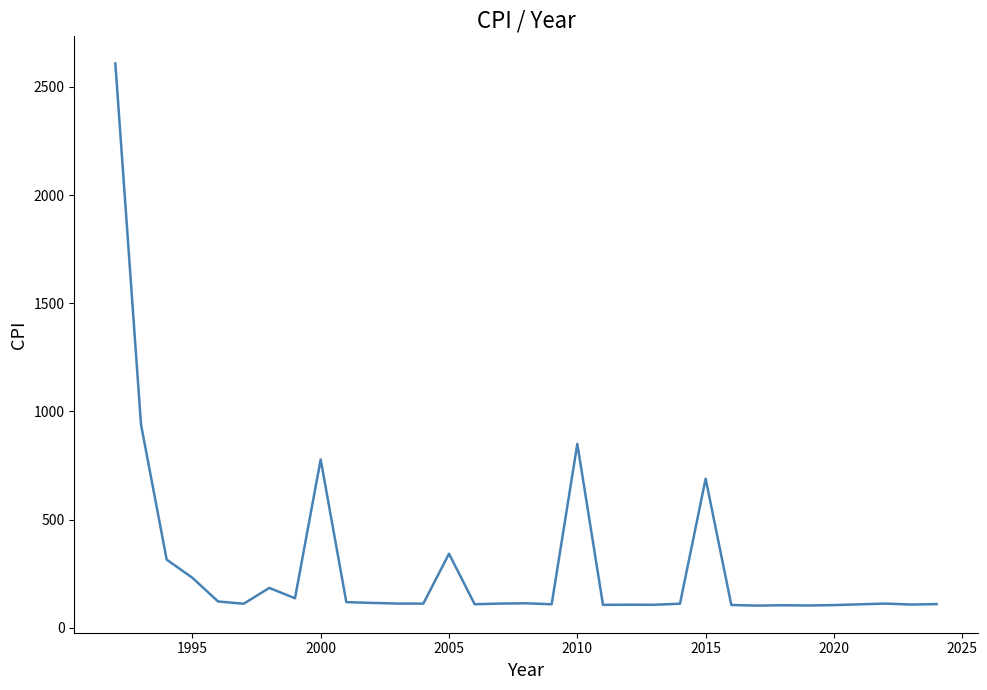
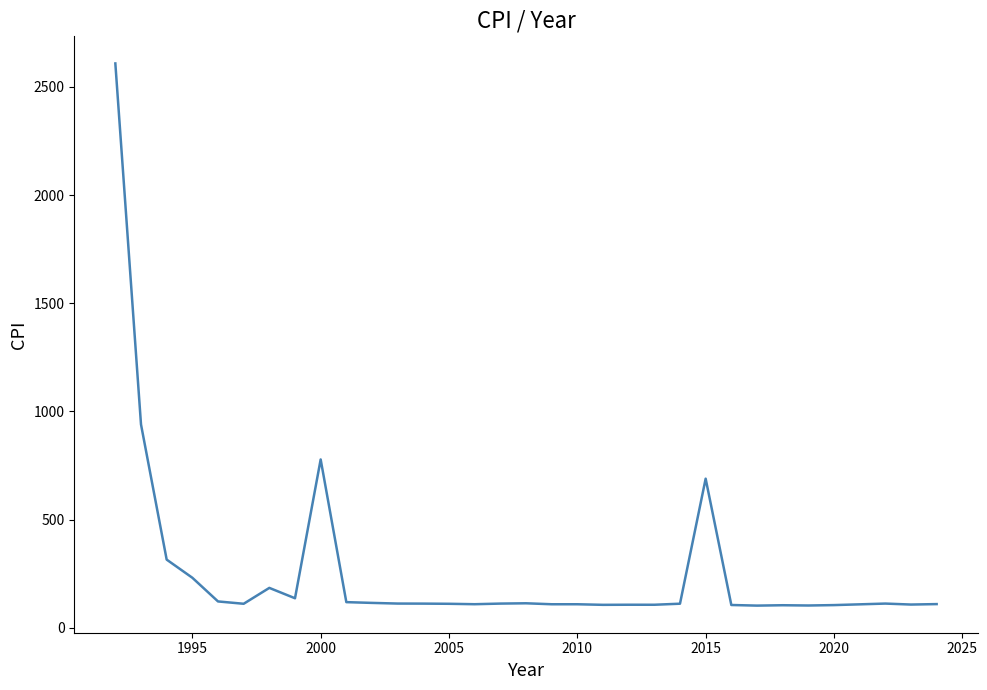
  {
    "1995": 230,
    "2000": 780,
-   "2005": 340,
-   "2010": 850,
+   "2005": 110,
+   "2010": 110,
    "2015": 690,
    "2020": 100
  }
